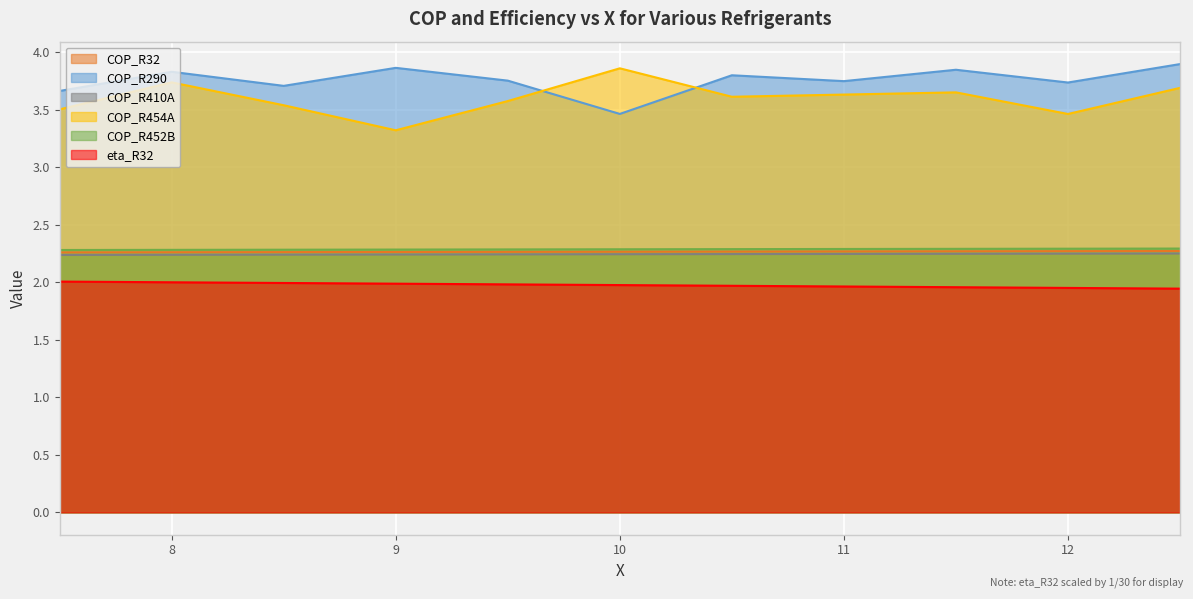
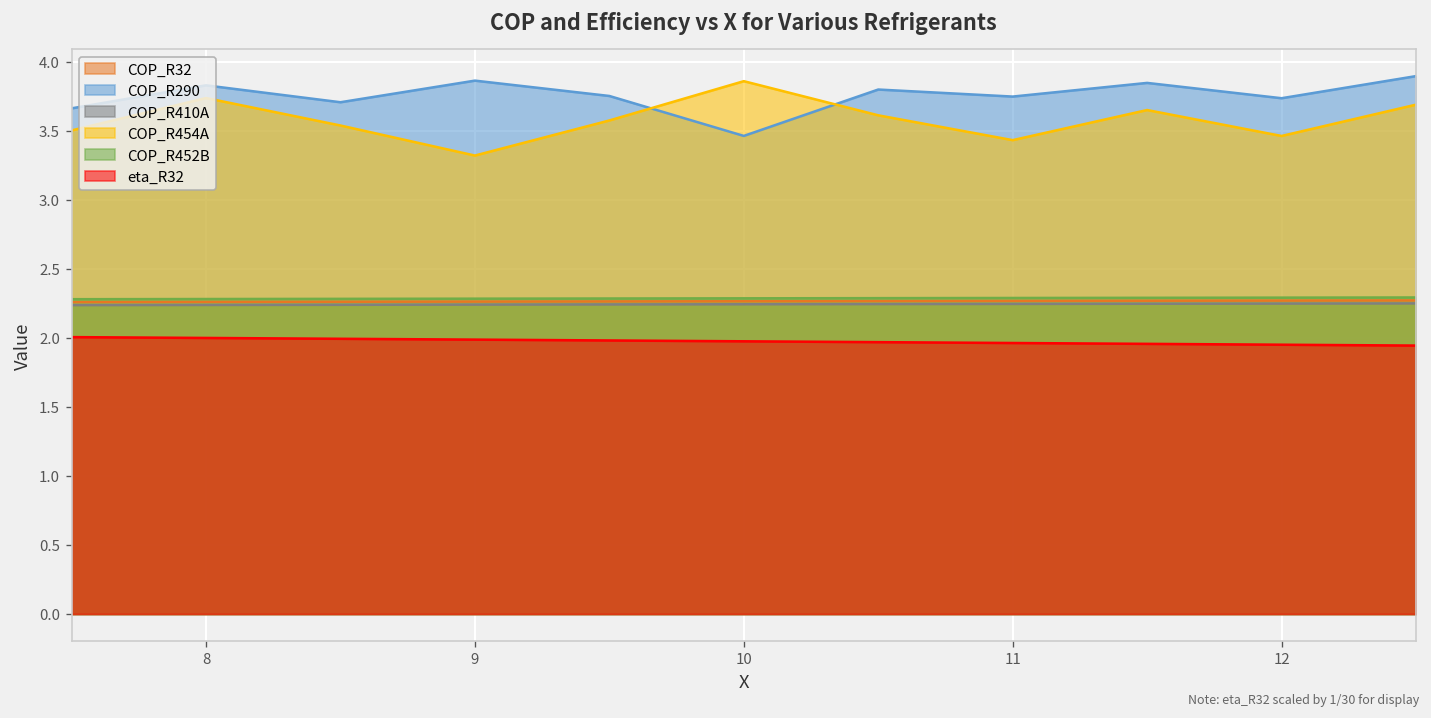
  {
    "COP_R290": {
      "9": 3.86,
      "10": 3.46,
      "11": 3.75,
      "12": 3.74
    },
    "COP_R454A": {
      "9": 3.32,
      "10": 3.86,
-     "11": 3.63,
+     "11": 3.43,
      "12": 3.46
    },
    "eta_R32": {
      "8": 2.00,
      "9": 1.99,
      "10": 1.98,
      "11": 1.96,
      "12": 1.95
    }
  }
